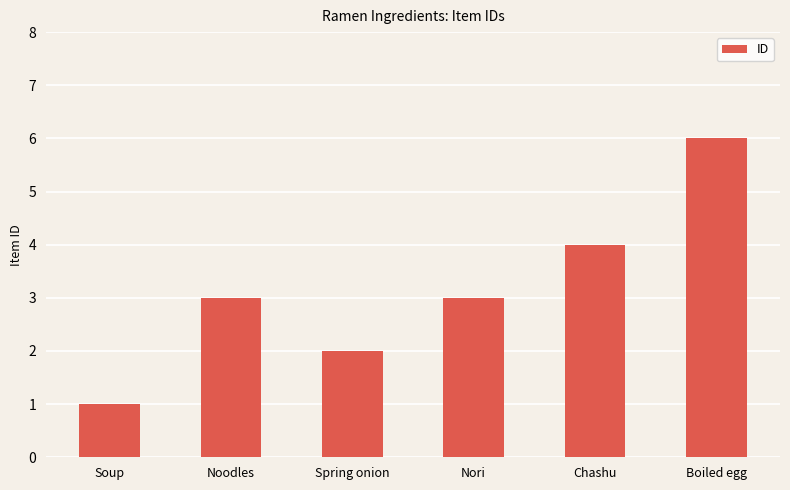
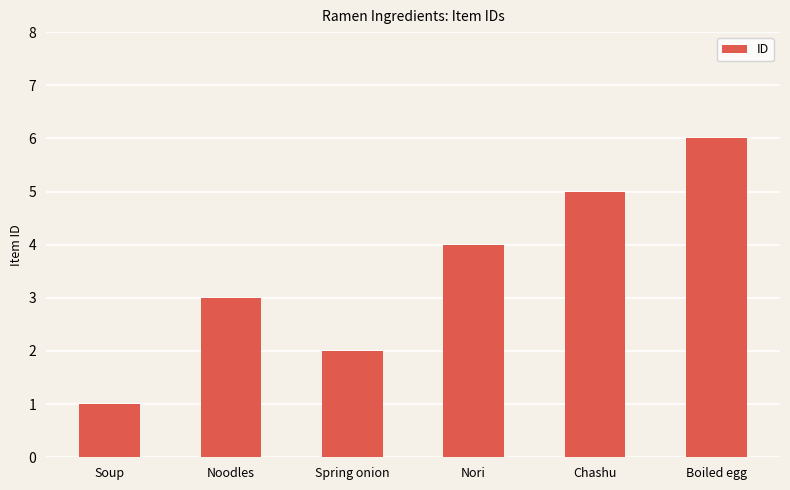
  {
    "Soup": 1,
    "Noodles": 3,
    "Spring onion": 2,
-   "Nori": 3,
-   "Chashu": 4,
+   "Nori": 4,
+   "Chashu": 5,
    "Boiled egg": 6
  }
